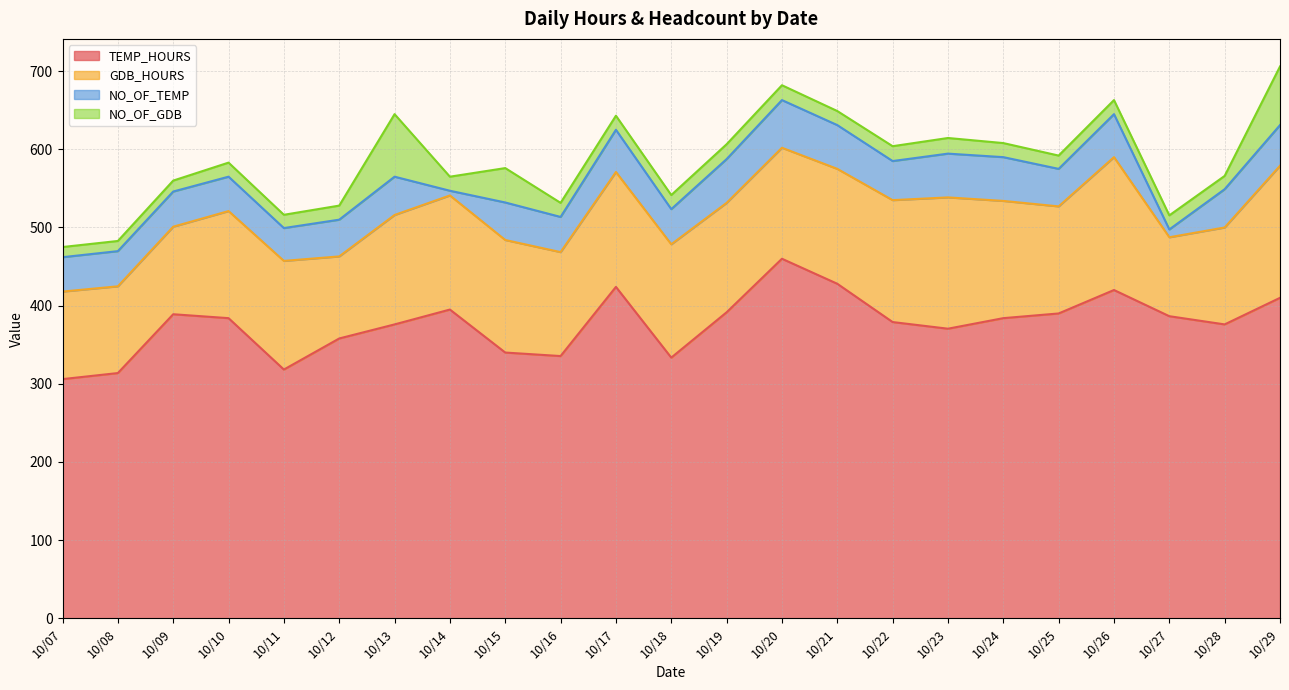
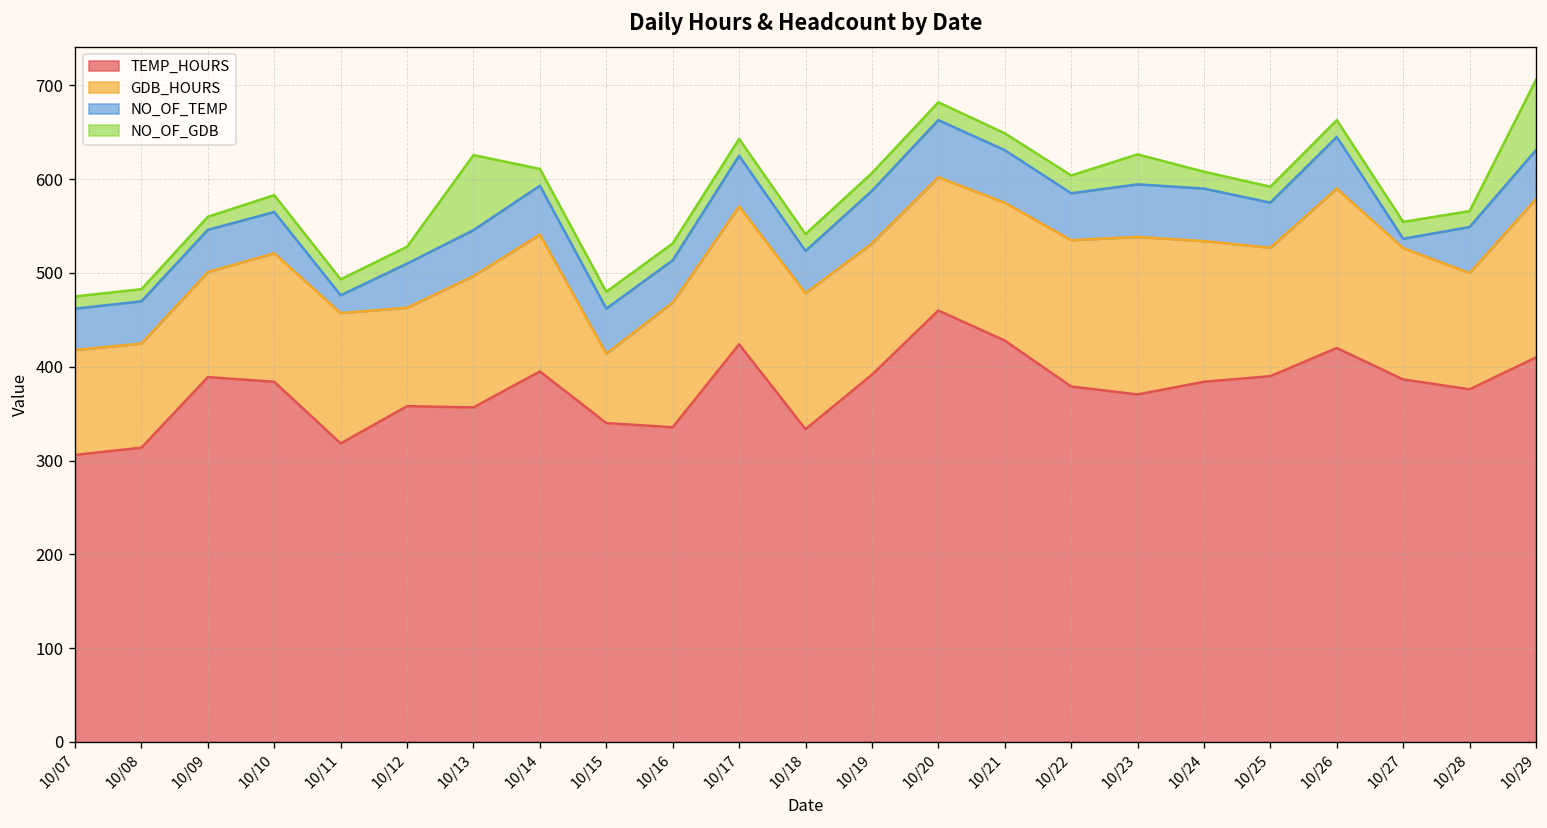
  {
    "TEMP_HOURS": {
      "10/07": 310,
      "10/08": 310,
      "10/09": 390,
      "10/10": 380,
      "10/11": 320,
      "10/12": 360,
-     "10/13": 380,
+     "10/13": 360,
      "10/14": 400,
      "10/15": 340,
      "10/16": 340,
      "10/17": 420,
      "10/18": 330,
      "10/19": 390,
      "10/20": 460,
      "10/21": 430,
      "10/22": 380,
      "10/23": 370,
      "10/24": 380,
      "10/25": 390,
      "10/26": 420,
      "10/27": 390,
      "10/28": 380,
      "10/29": 410
    },
    "GDB_HOURS": {
      "10/07": 110,
      "10/08": 110,
      "10/09": 110,
      "10/10": 140,
      "10/11": 140,
      "10/12": 110,
      "10/13": 140,
      "10/14": 150,
-     "10/15": 140,
+     "10/15": 70,
      "10/16": 130,
      "10/17": 150,
      "10/18": 150,
      "10/19": 140,
      "10/20": 140,
      "10/21": 150,
      "10/22": 160,
      "10/23": 170,
      "10/24": 150,
      "10/25": 140,
      "10/26": 170,
-     "10/27": 100,
+     "10/27": 140,
      "10/28": 120,
      "10/29": 170
    },
    "NO_OF_TEMP": {
      "10/07": 40,
      "10/08": 50,
      "10/09": 50,
      "10/10": 40,
-     "10/11": 40,
+     "10/11": 20,
      "10/12": 50,
      "10/13": 50,
-     "10/14": 10,
+     "10/14": 50,
      "10/15": 50,
      "10/16": 50,
      "10/17": 50,
      "10/18": 50,
      "10/19": 60,
      "10/20": 60,
      "10/21": 60,
      "10/22": 50,
      "10/23": 60,
      "10/24": 60,
      "10/25": 50,
      "10/26": 60,
      "10/27": 10,
      "10/28": 50,
      "10/29": 50
    },
    "NO_OF_GDB": {
      "10/07": 10,
      "10/08": 10,
      "10/09": 10,
      "10/10": 20,
      "10/11": 20,
      "10/12": 20,
      "10/13": 80,
      "10/14": 20,
-     "10/15": 40,
+     "10/15": 20,
      "10/16": 20,
      "10/17": 20,
      "10/18": 20,
      "10/19": 20,
      "10/20": 20,
      "10/21": 20,
      "10/22": 20,
-     "10/23": 20,
+     "10/23": 30,
      "10/24": 20,
      "10/25": 20,
      "10/26": 20,
      "10/27": 20,
      "10/28": 20,
      "10/29": 80
    }
  }
